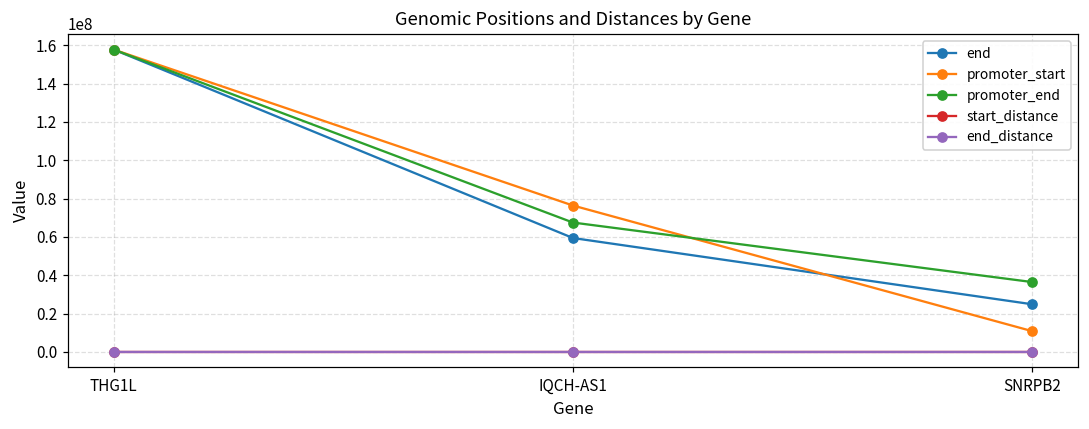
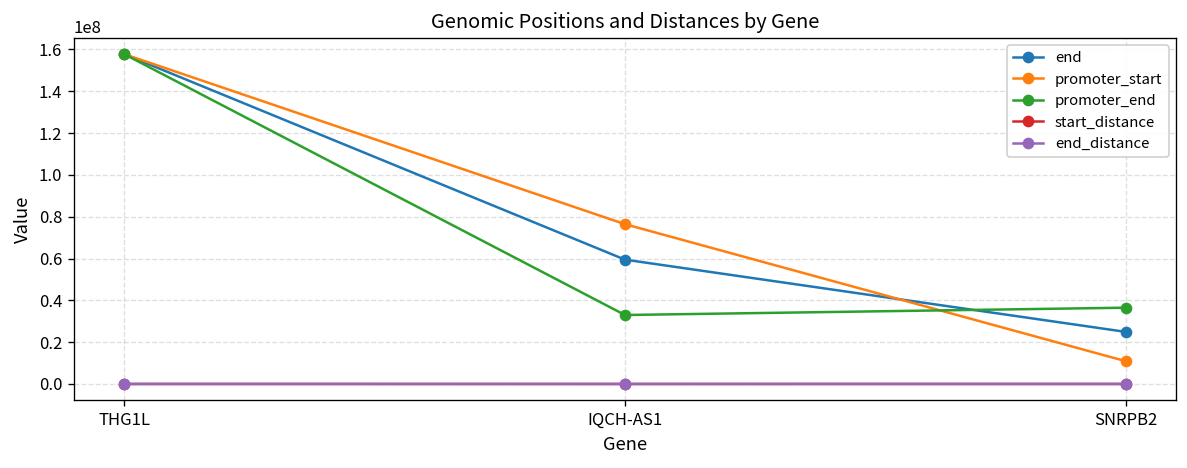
  {
    "end": {
      "IQCH-AS1": 59000000,
      "SNRPB2": 25000000
    },
    "promoter_start": {
      "IQCH-AS1": 76000000,
      "SNRPB2": 11000000
    },
    "promoter_end": {
-     "IQCH-AS1": 68000000,
+     "IQCH-AS1": 33000000,
      "SNRPB2": 36000000
    },
    "end_distance": {
      "THG1L": 0,
      "IQCH-AS1": 0,
      "SNRPB2": 0
    }
  }
